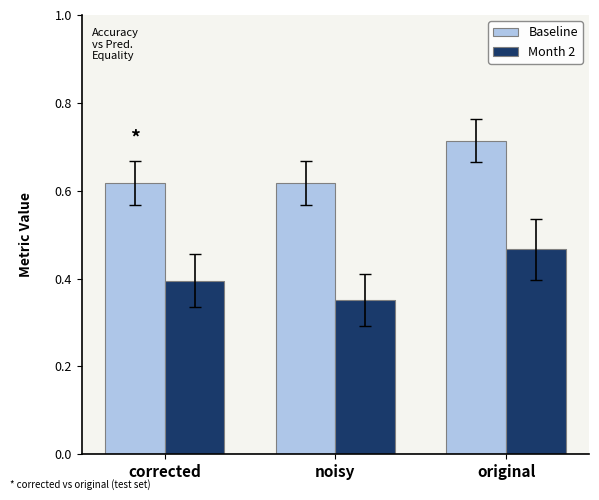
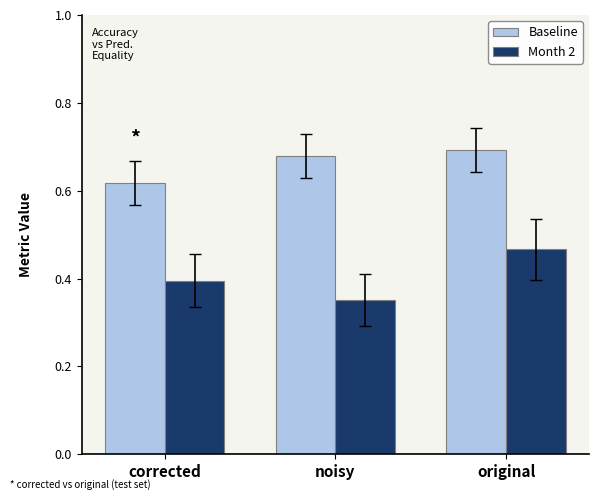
  {
    "Baseline": {
      "corrected": 0.62,
-     "noisy": 0.62,
-     "original": 0.71
+     "noisy": 0.68,
+     "original": 0.69
    },
    "Month 2": {
      "corrected": 0.40,
      "noisy": 0.35,
      "original": 0.47
    }
  }
